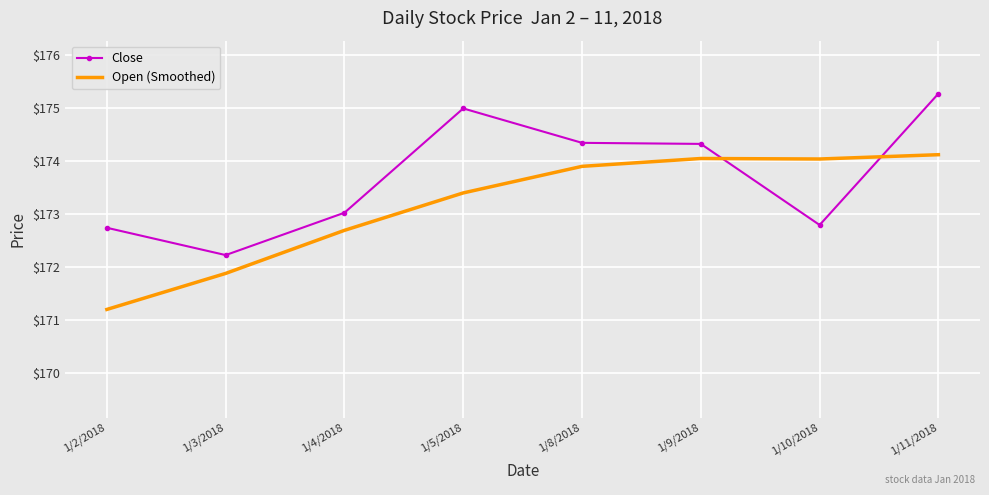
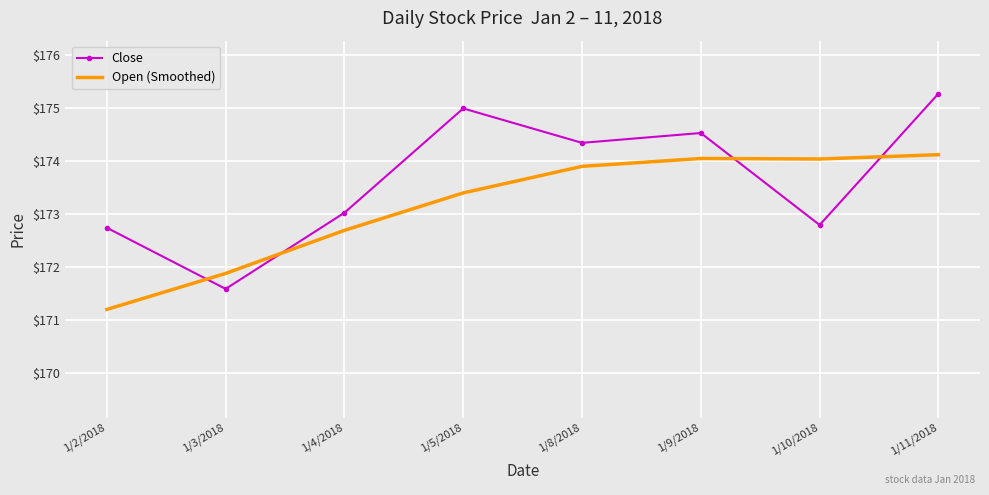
  {
    "Close": {
      "1/2/2018": "$172.7",
-     "1/3/2018": "$172.2",
+     "1/3/2018": "$171.6",
      "1/4/2018": "$173.0",
      "1/5/2018": "$175.0",
      "1/8/2018": "$174.4",
-     "1/9/2018": "$174.3",
+     "1/9/2018": "$174.5",
      "1/10/2018": "$172.8",
      "1/11/2018": "$175.3"
    },
    "Open (Smoothed)": {
      "1/2/2018": "$171.2",
      "1/3/2018": "$171.9",
      "1/4/2018": "$172.7",
      "1/5/2018": "$173.4",
      "1/8/2018": "$173.9",
      "1/9/2018": "$174.1",
      "1/10/2018": "$174.0",
      "1/11/2018": "$174.1"
    }
  }
